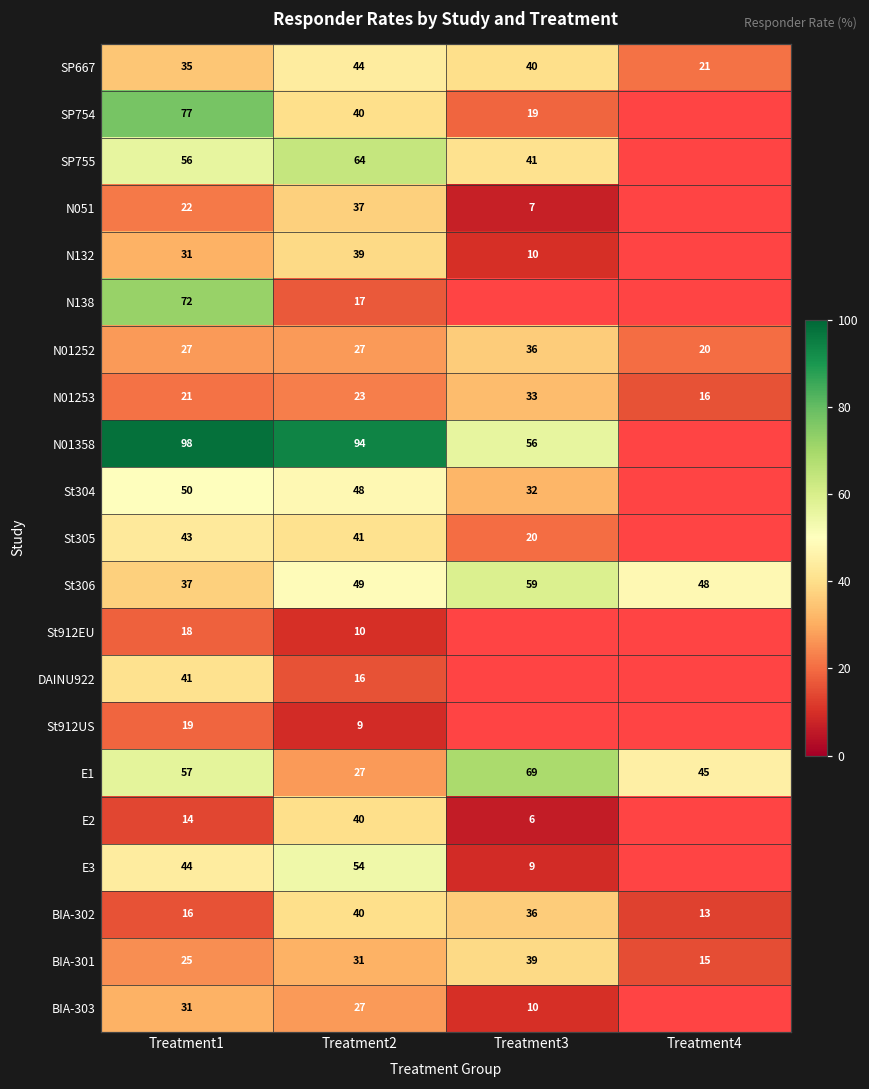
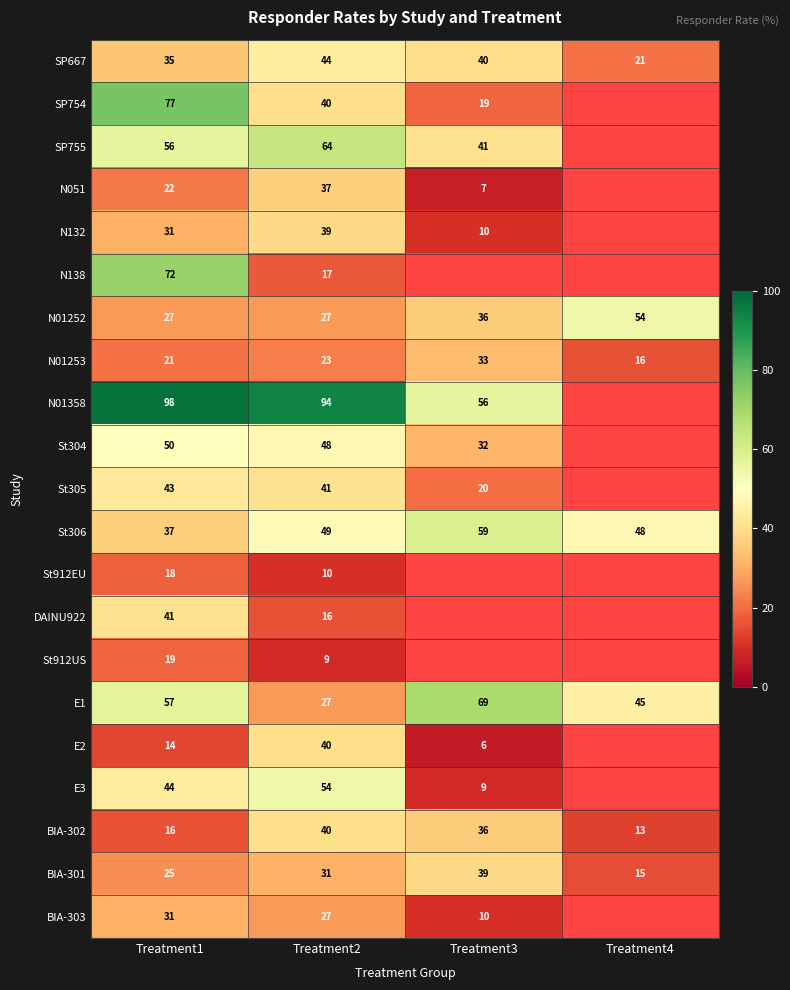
  {
    "SP667": {
      "Treatment1": 35,
      "Treatment2": 44,
      "Treatment3": 40,
      "Treatment4": 21
    },
    "SP754": {
      "Treatment1": 77,
      "Treatment2": 40,
      "Treatment3": 19
    },
    "SP755": {
      "Treatment1": 56,
      "Treatment2": 64,
      "Treatment3": 41
    },
    "N051": {
      "Treatment1": 22,
      "Treatment2": 37,
      "Treatment3": 7
    },
    "N132": {
      "Treatment1": 31,
      "Treatment2": 39,
      "Treatment3": 10
    },
    "N138": {
      "Treatment1": 72,
      "Treatment2": 17
    },
    "N01252": {
      "Treatment1": 27,
      "Treatment2": 27,
      "Treatment3": 36,
-     "Treatment4": 20
+     "Treatment4": 54
    },
    "N01253": {
      "Treatment1": 21,
      "Treatment2": 23,
      "Treatment3": 33,
      "Treatment4": 16
    },
    "N01358": {
      "Treatment1": 98,
      "Treatment2": 94,
      "Treatment3": 56
    },
    "St304": {
      "Treatment1": 50,
      "Treatment2": 48,
      "Treatment3": 32
    },
    "St305": {
      "Treatment1": 43,
      "Treatment2": 41,
      "Treatment3": 20
    },
    "St306": {
      "Treatment1": 37,
      "Treatment2": 49,
      "Treatment3": 59,
      "Treatment4": 48
    },
    "St912EU": {
      "Treatment1": 18,
      "Treatment2": 10
    },
    "DAINU922": {
      "Treatment1": 41,
      "Treatment2": 16
    },
    "St912US": {
      "Treatment1": 19,
      "Treatment2": 9
    },
    "E1": {
      "Treatment1": 57,
      "Treatment2": 27,
      "Treatment3": 69,
      "Treatment4": 45
    },
    "E2": {
      "Treatment1": 14,
      "Treatment2": 40,
      "Treatment3": 6
    },
    "E3": {
      "Treatment1": 44,
      "Treatment2": 54,
      "Treatment3": 9
    },
    "BIA-302": {
      "Treatment1": 16,
      "Treatment2": 40,
      "Treatment3": 36,
      "Treatment4": 13
    },
    "BIA-301": {
      "Treatment1": 25,
      "Treatment2": 31,
      "Treatment3": 39,
      "Treatment4": 15
    },
    "BIA-303": {
      "Treatment1": 31,
      "Treatment2": 27,
      "Treatment3": 10
    }
  }
